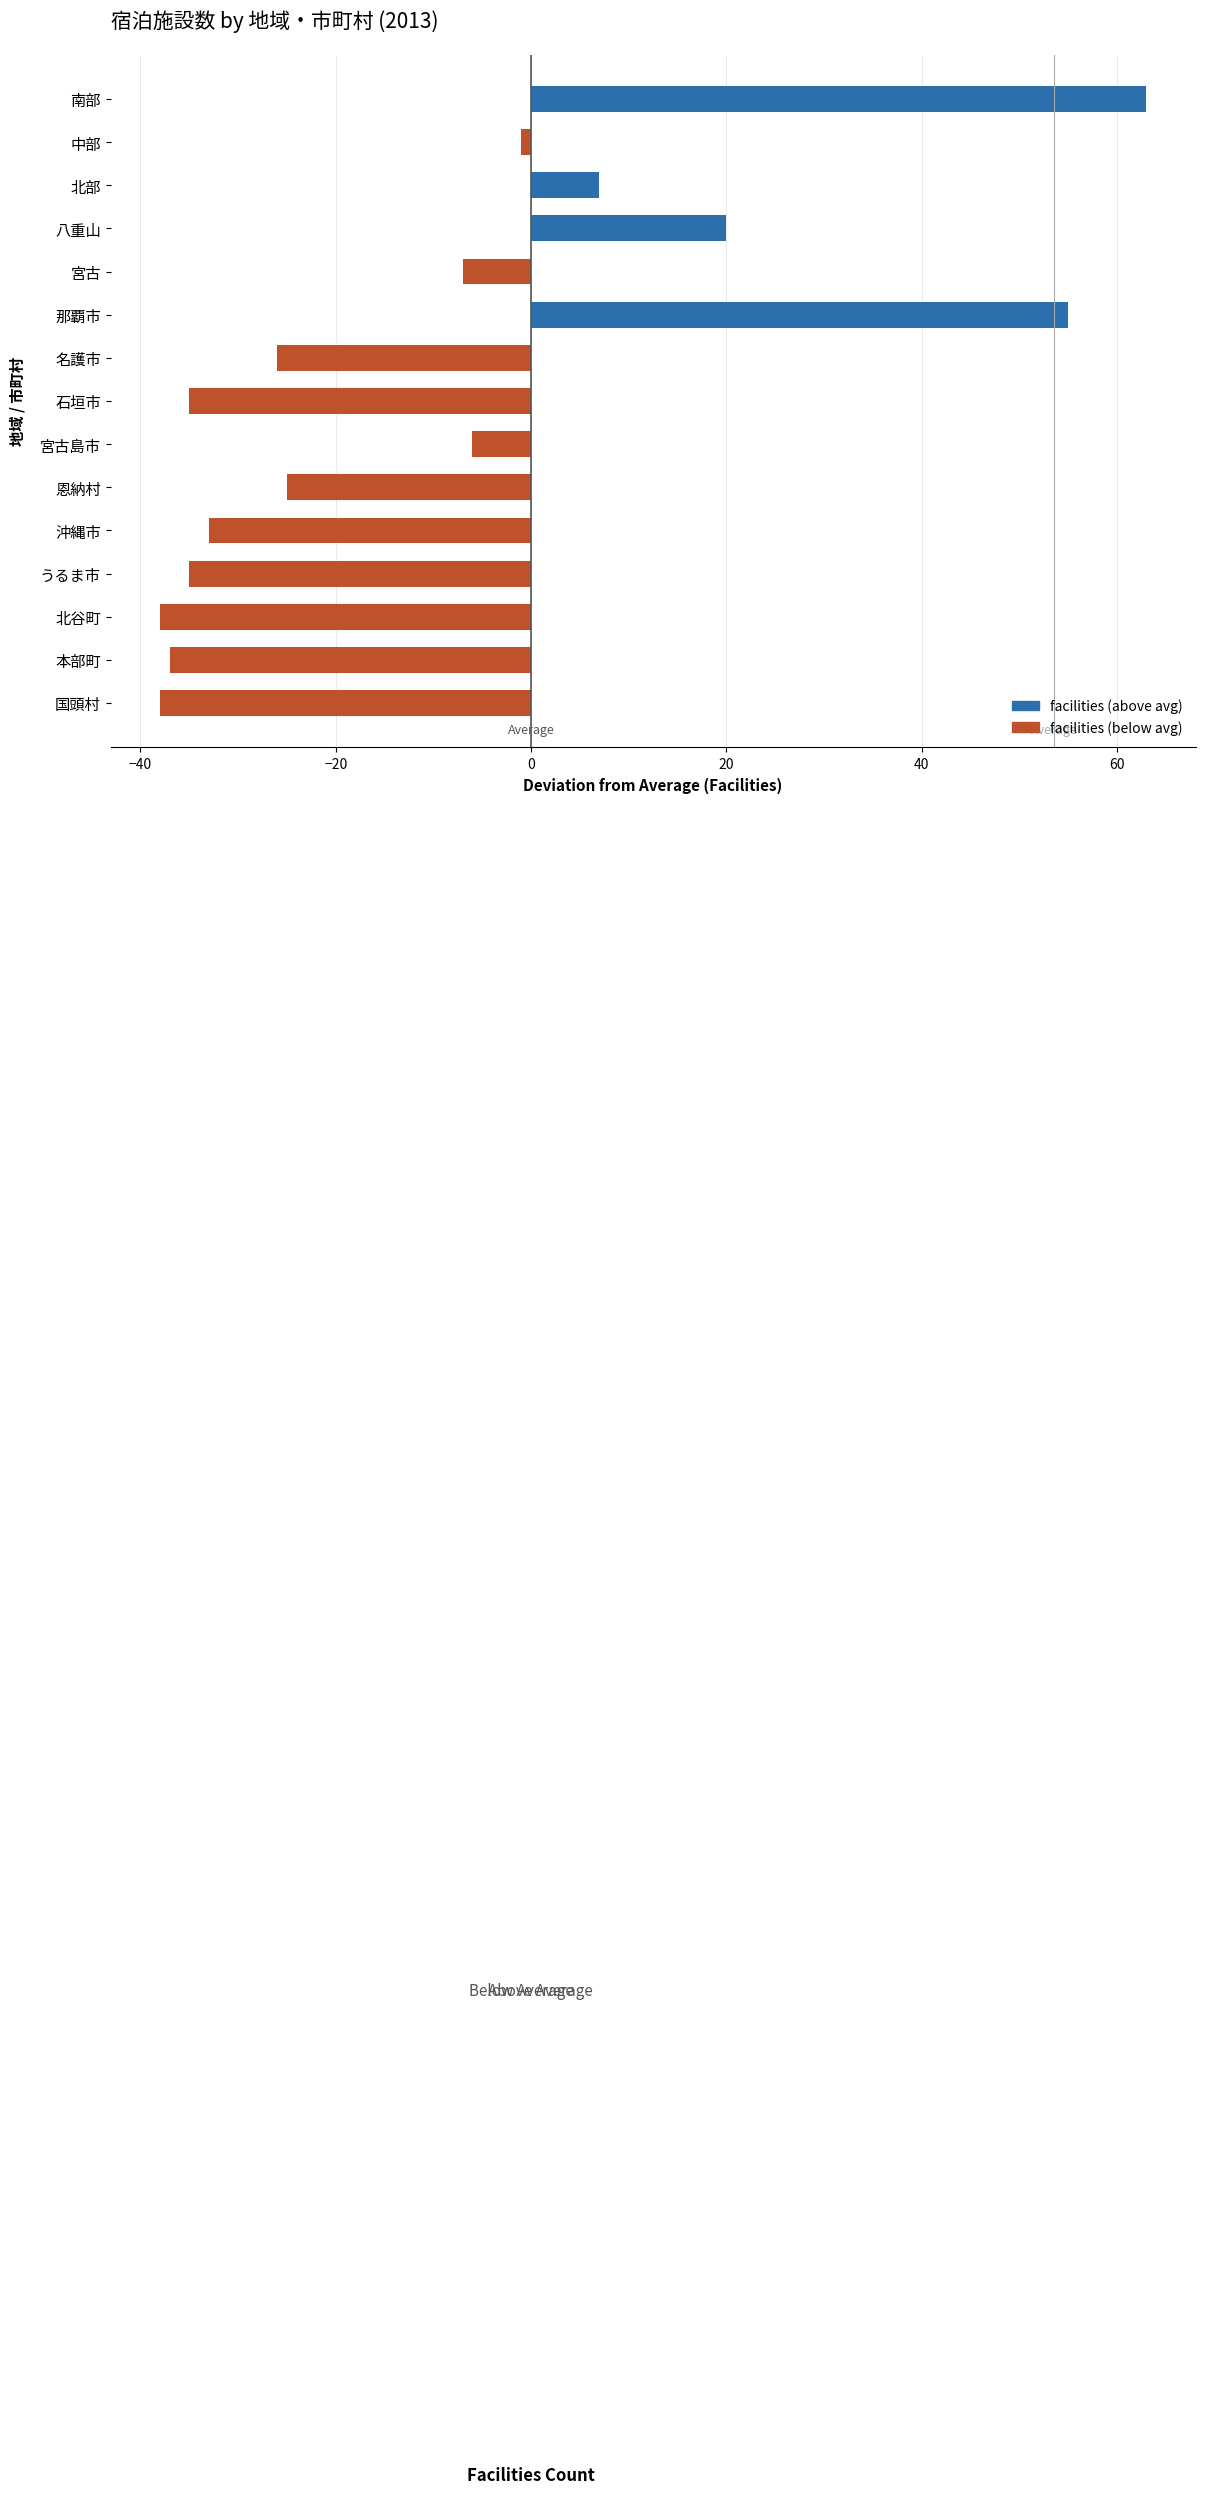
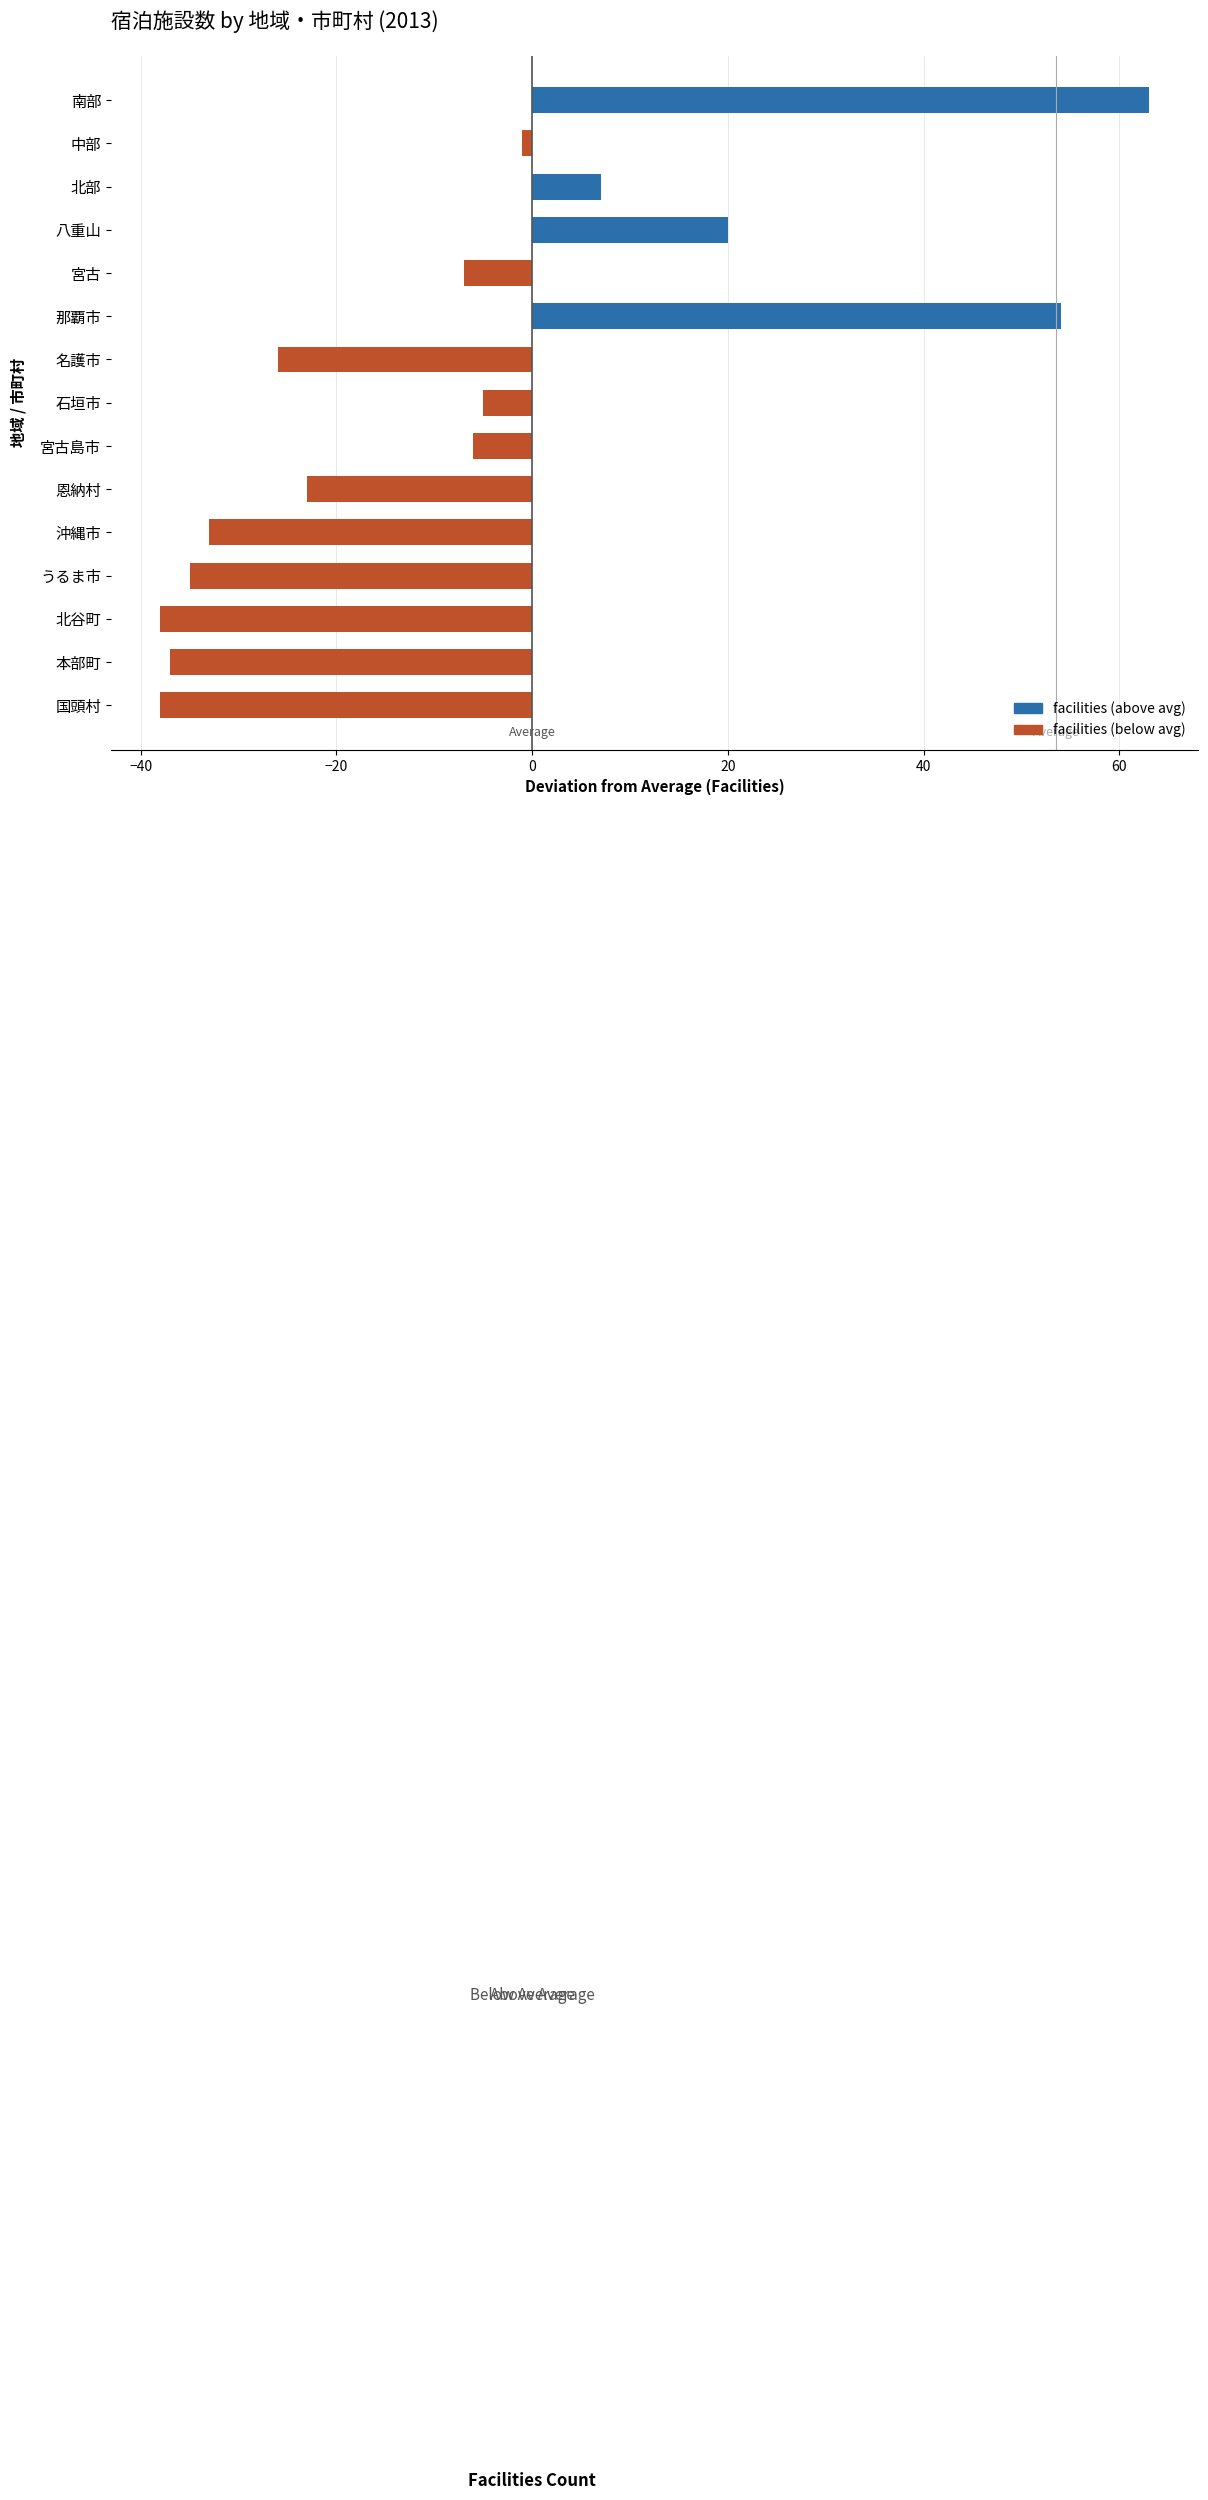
  {
    "南部": 63,
    "中部": -1,
    "北部": 7,
    "八重山": 20,
    "宮古": -7,
-   "那覇市": 55,
+   "那覇市": 54,
    "名護市": -26,
-   "石垣市": -35,
+   "石垣市": -5,
    "宮古島市": -6,
-   "恩納村": -25,
+   "恩納村": -23,
    "沖縄市": -33,
    "うるま市": -35,
    "北谷町": -38,
    "本部町": -37,
    "国頭村": -38
  }
